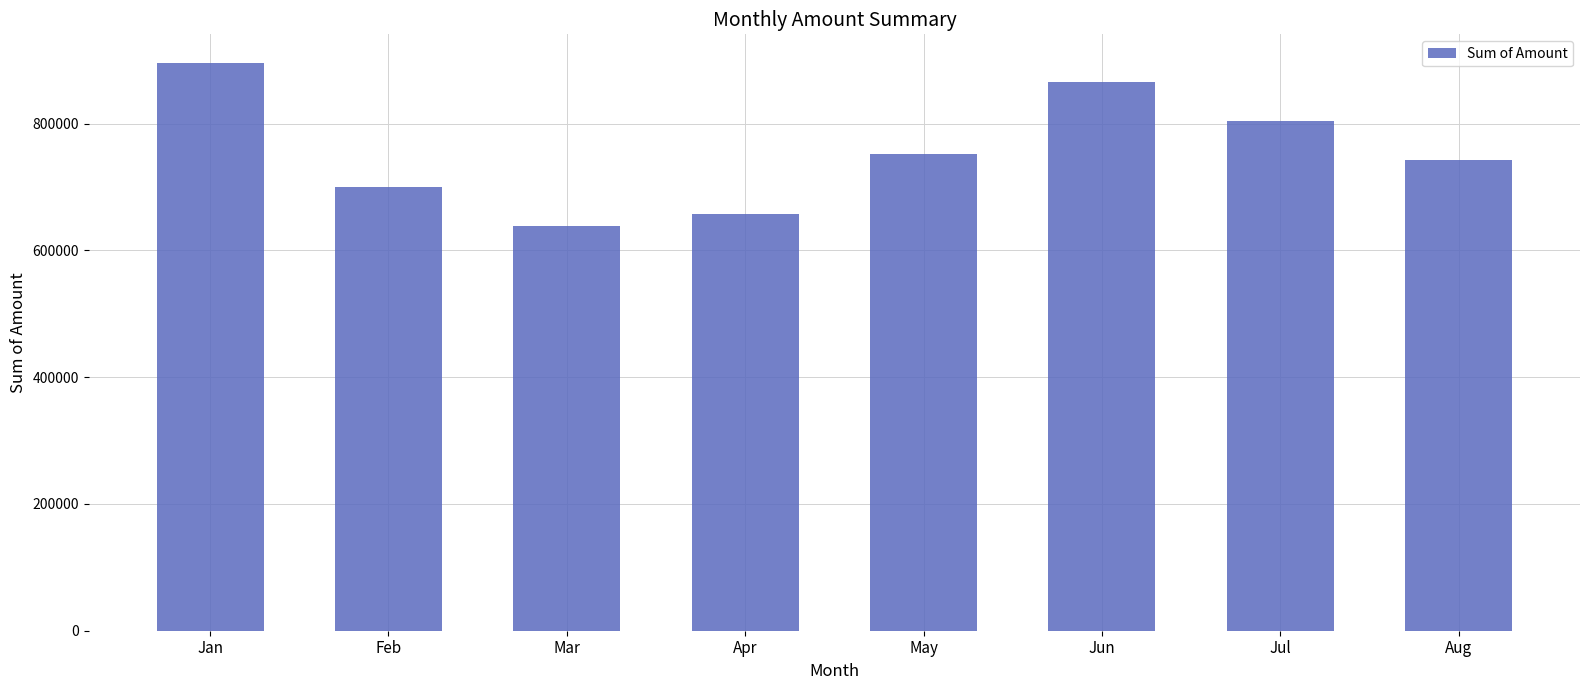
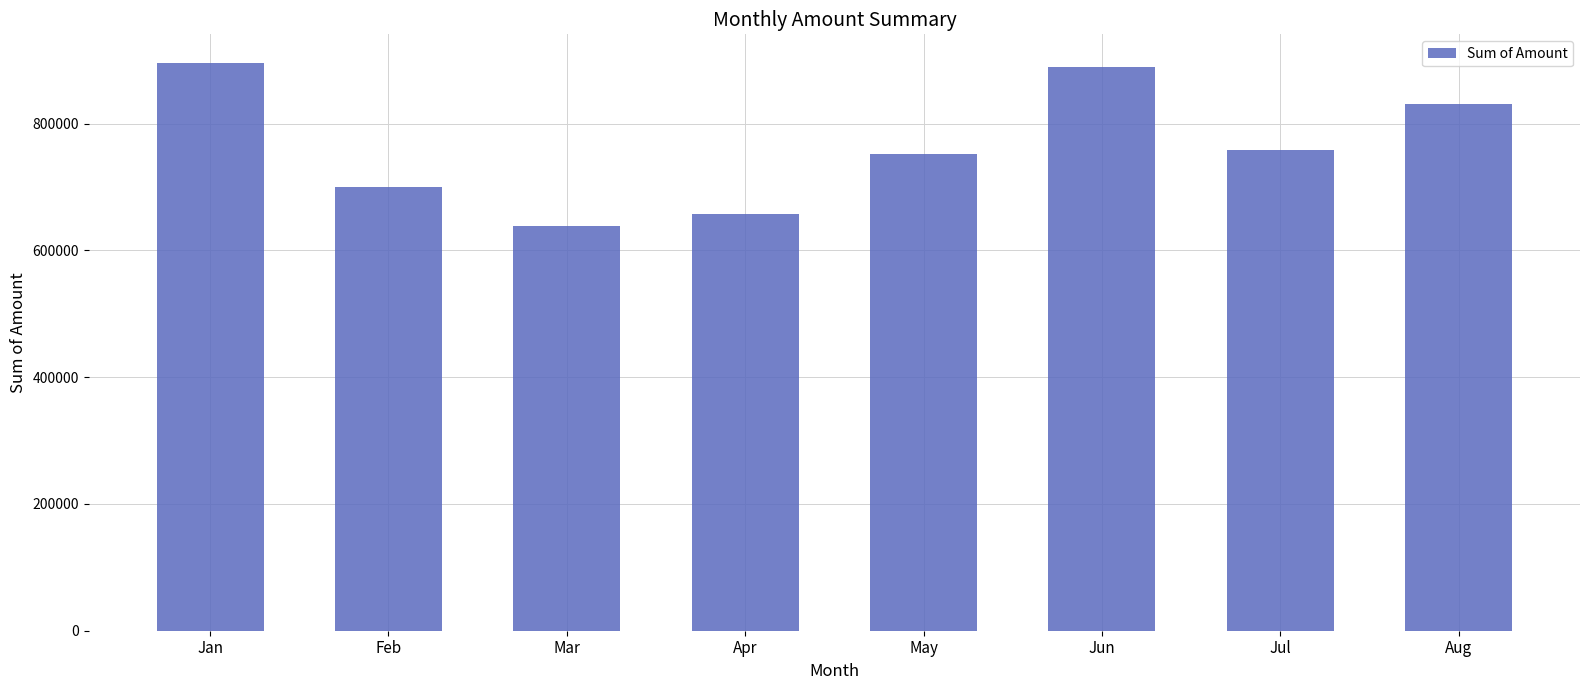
  {
    "Jan": 900000,
    "Feb": 700000,
    "Mar": 640000,
    "Apr": 660000,
    "May": 750000,
-   "Jun": 870000,
-   "Jul": 800000,
-   "Aug": 740000
+   "Jun": 890000,
+   "Jul": 760000,
+   "Aug": 830000
  }
